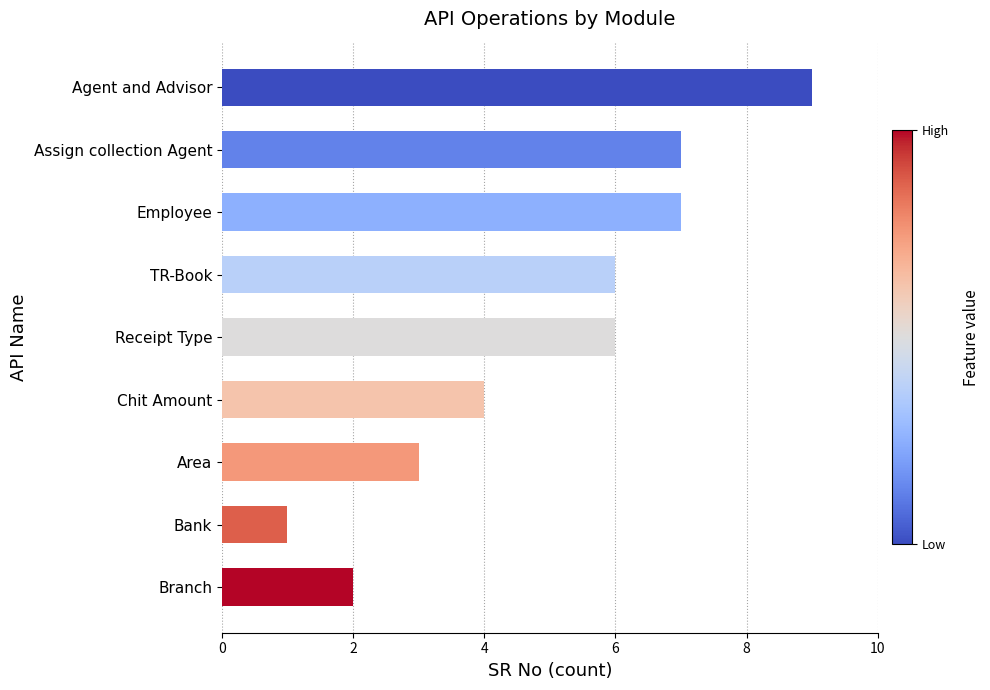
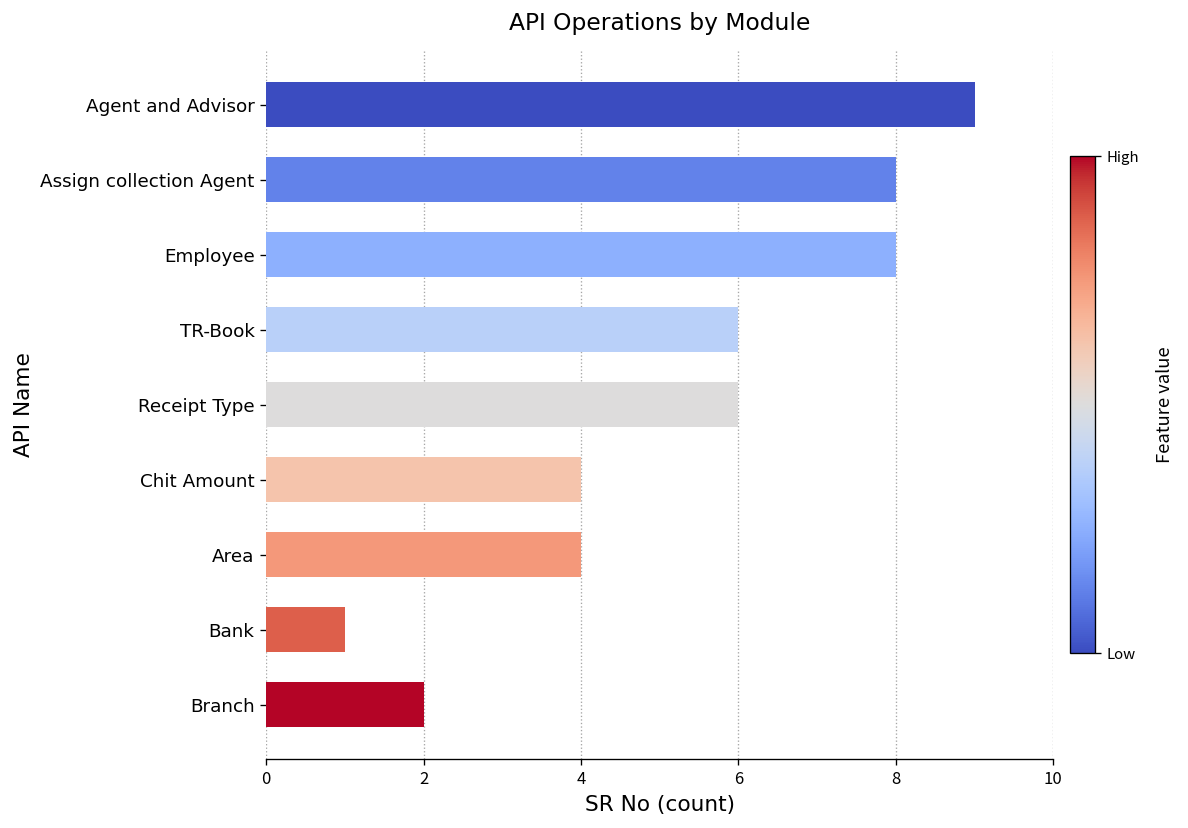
  {
    "Agent and Advisor": 9,
-   "Assign collection Agent": 7,
-   "Employee": 7,
+   "Assign collection Agent": 8,
+   "Employee": 8,
    "TR-Book": 6,
    "Receipt Type": 6,
    "Chit Amount": 4,
-   "Area": 3,
+   "Area": 4,
    "Bank": 1,
    "Branch": 2
  }
